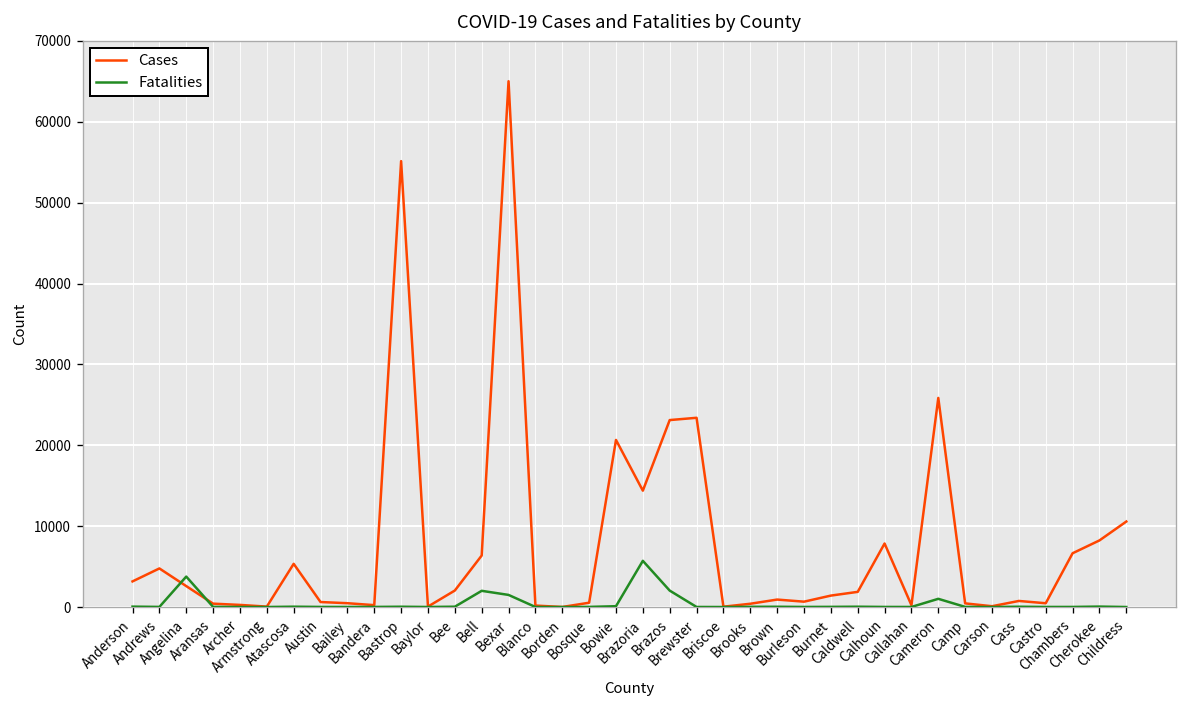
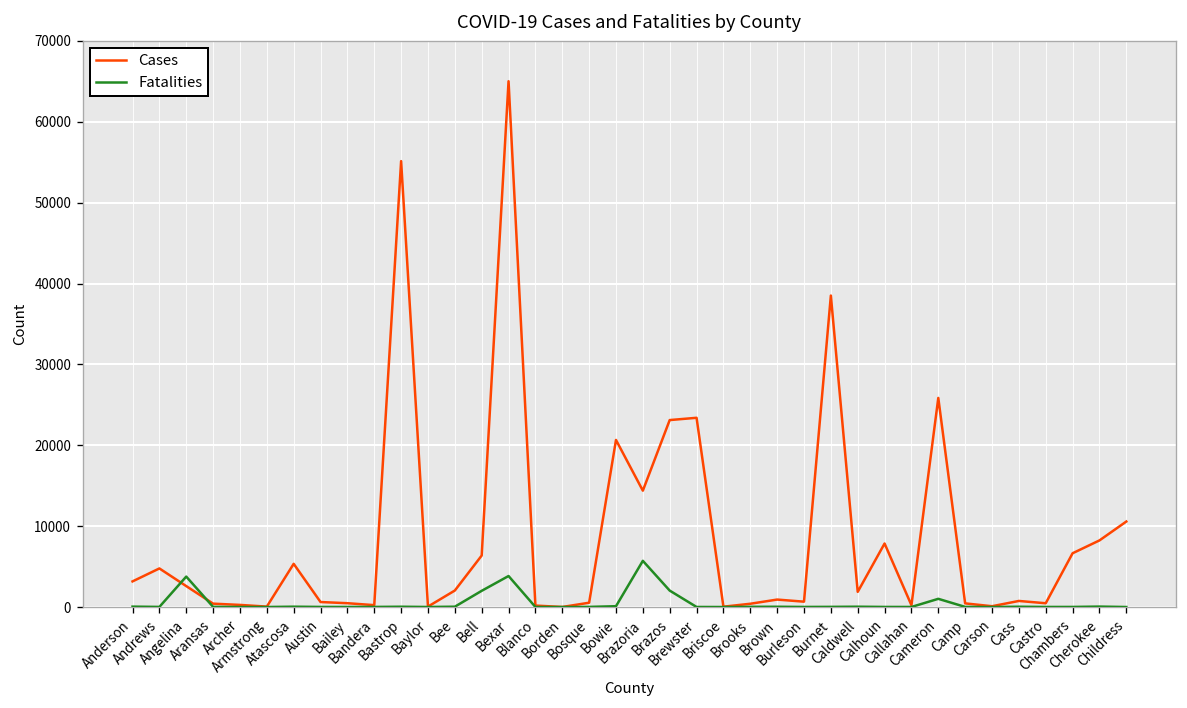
  {
    "Cases": {
      "Anderson": 3000,
      "Andrews": 5000,
      "Angelina": 3000,
      "Aransas": 0,
      "Atascosa": 5000,
      "Austin": 1000,
      "Bailey": 0,
      "Bastrop": 55000,
      "Bee": 2000,
      "Bell": 6000,
      "Bexar": 65000,
      "Bosque": 1000,
      "Bowie": 21000,
      "Brazoria": 14000,
      "Brazos": 23000,
      "Brewster": 23000,
      "Brooks": 0,
      "Brown": 1000,
      "Burleson": 1000,
-     "Burnet": 1000,
+     "Burnet": 39000,
      "Caldwell": 2000,
      "Calhoun": 8000,
      "Cameron": 26000,
      "Camp": 0,
      "Cass": 1000,
      "Castro": 0,
      "Chambers": 7000,
      "Cherokee": 8000,
      "Childress": 11000
    },
    "Fatalities": {
      "Anderson": 0,
      "Andrews": 0,
      "Angelina": 4000,
      "Aransas": 0,
      "Atascosa": 0,
      "Austin": 0,
      "Bailey": 0,
      "Bastrop": 0,
      "Bee": 0,
      "Bell": 2000,
-     "Bexar": 1000,
+     "Bexar": 4000,
      "Bosque": 0,
      "Bowie": 0,
      "Brazoria": 6000,
      "Brazos": 2000,
      "Brewster": 0,
      "Brooks": 0,
      "Brown": 0,
      "Burleson": 0,
      "Burnet": 0,
      "Caldwell": 0,
      "Calhoun": 0,
      "Cameron": 1000,
      "Camp": 0,
      "Cass": 0,
      "Castro": 0,
      "Chambers": 0,
      "Cherokee": 0,
      "Childress": 0
    }
  }
